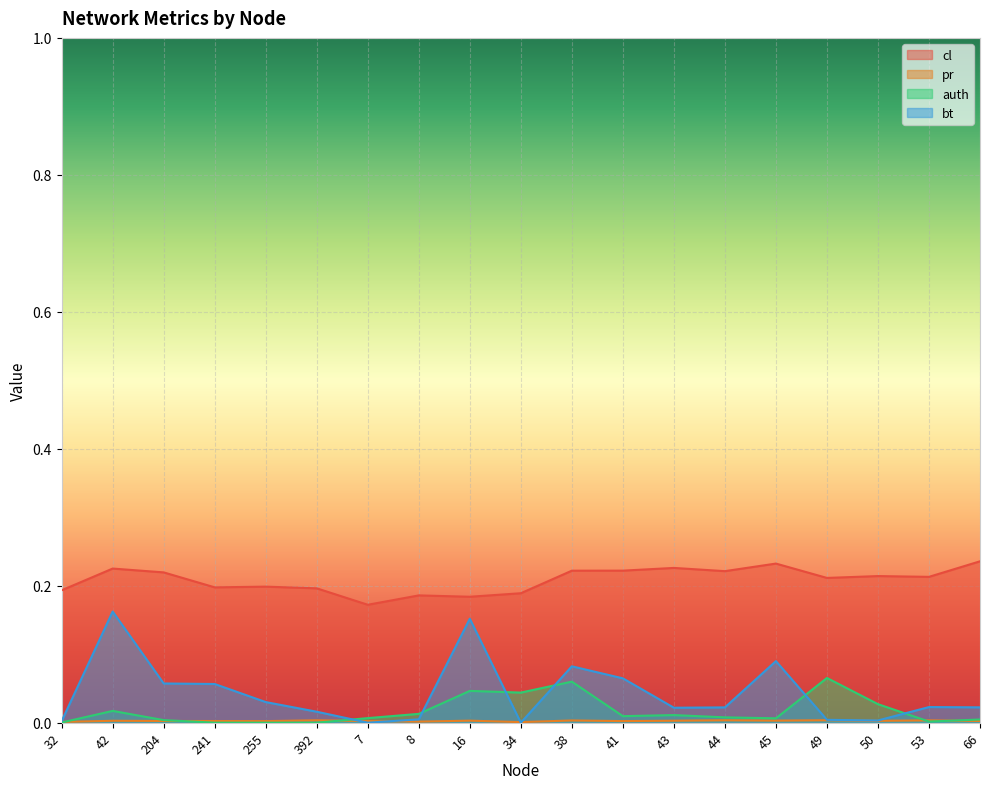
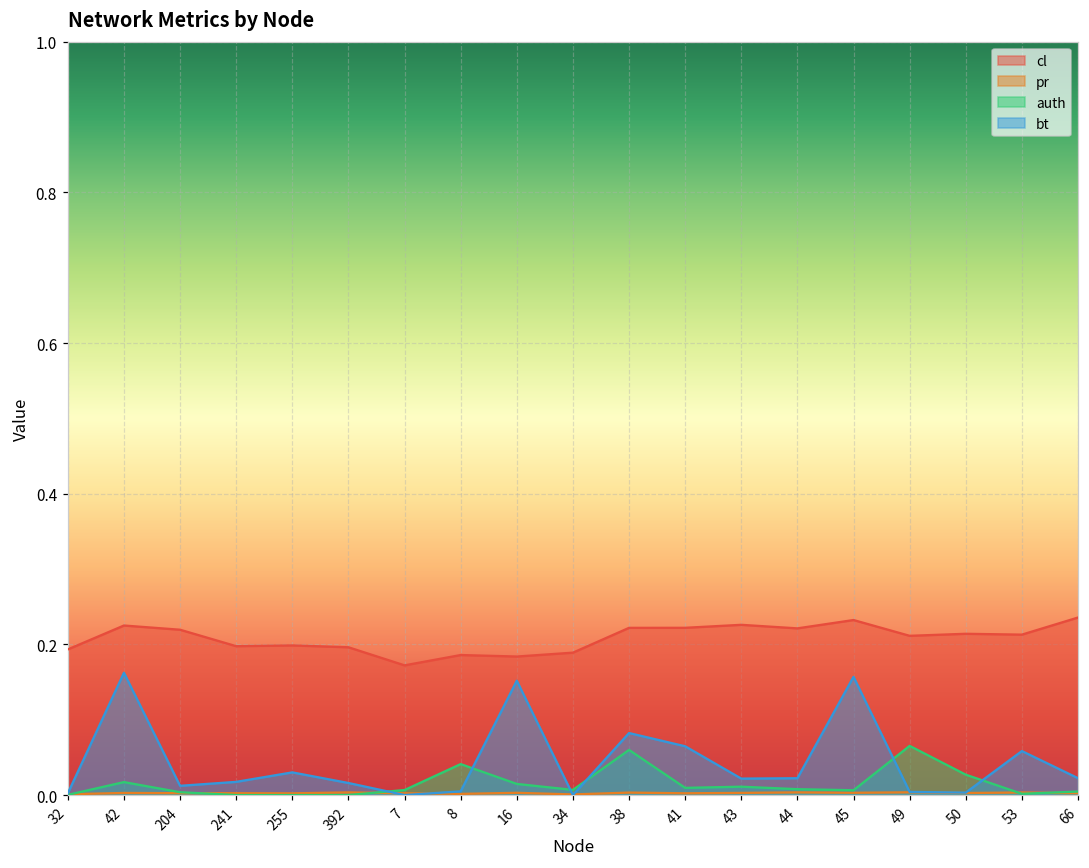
  {
    "auth": {
      "42": 0.02,
      "7": 0.01,
-     "8": 0.01,
-     "16": 0.05,
-     "34": 0.04,
+     "8": 0.04,
+     "16": 0.01,
+     "34": 0.01,
      "38": 0.06,
      "41": 0.01,
      "43": 0.01,
      "44": 0.01,
      "49": 0.07,
      "50": 0.03
    },
    "bt": {
      "42": 0.16,
-     "204": 0.06,
-     "241": 0.06,
+     "204": 0.01,
+     "241": 0.02,
      "255": 0.03,
      "392": 0.02,
      "16": 0.15,
      "38": 0.08,
      "41": 0.06,
      "43": 0.02,
      "44": 0.02,
-     "45": 0.09,
-     "53": 0.02,
+     "45": 0.16,
+     "53": 0.06,
      "66": 0.02
    }
  }
